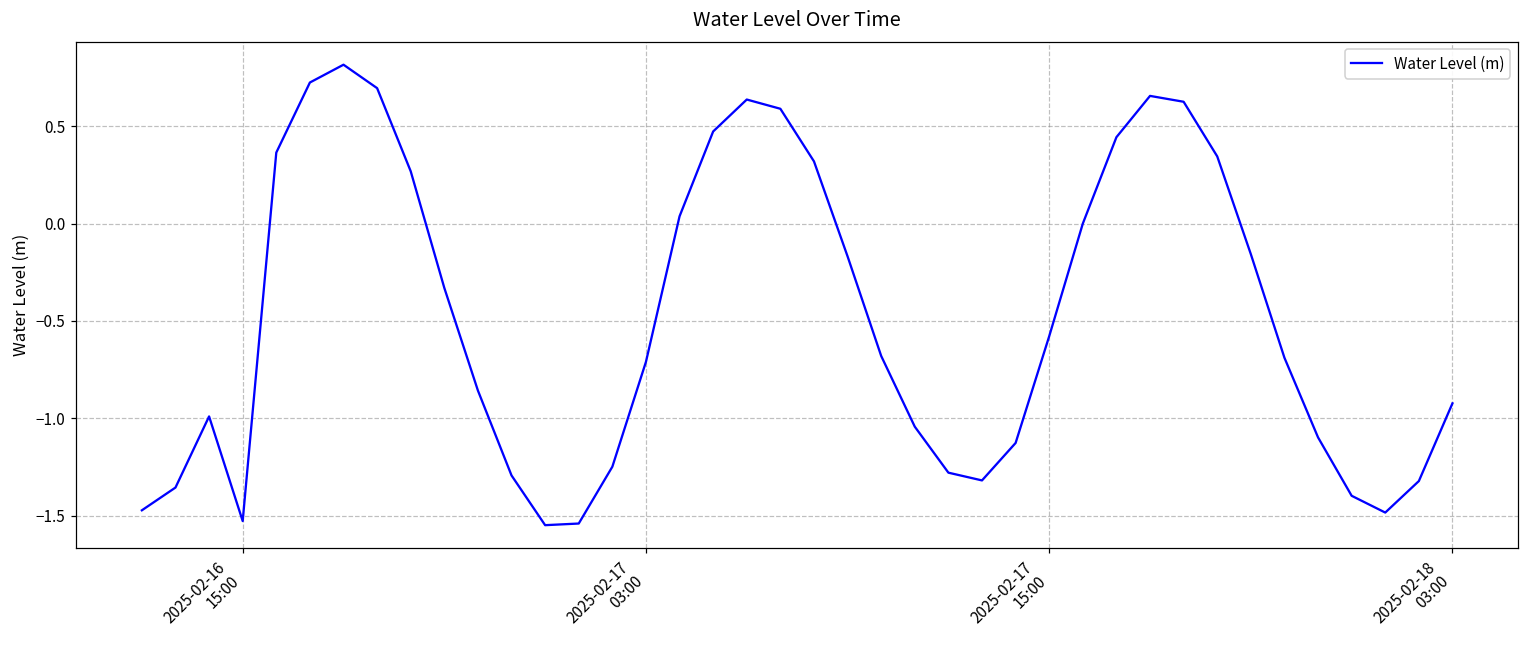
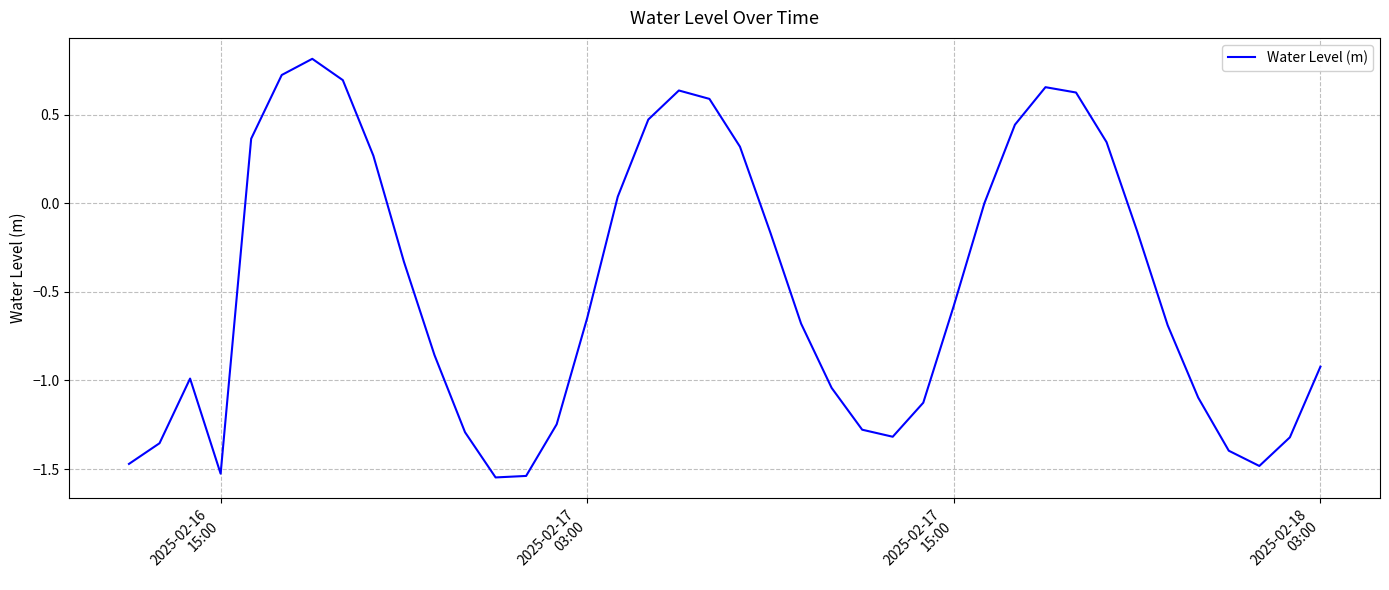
  {
    "2025-02-16 15:00": -1.53,
-   "2025-02-17 03:00": -0.71,
+   "2025-02-17 03:00": -0.65,
    "2025-02-17 15:00": -0.58,
    "2025-02-18 03:00": -0.92
  }
